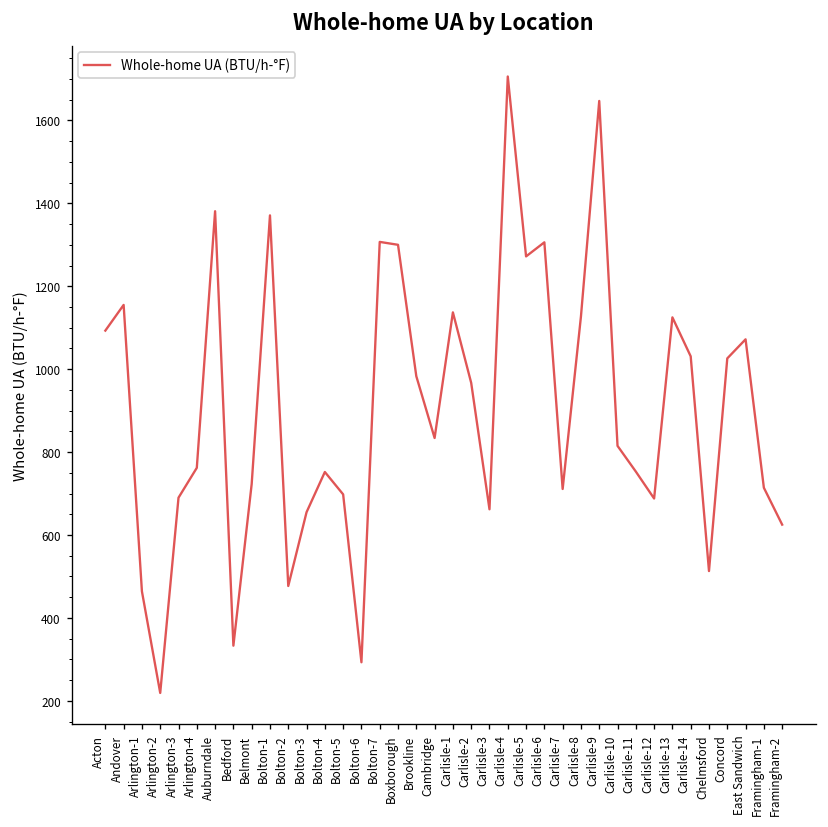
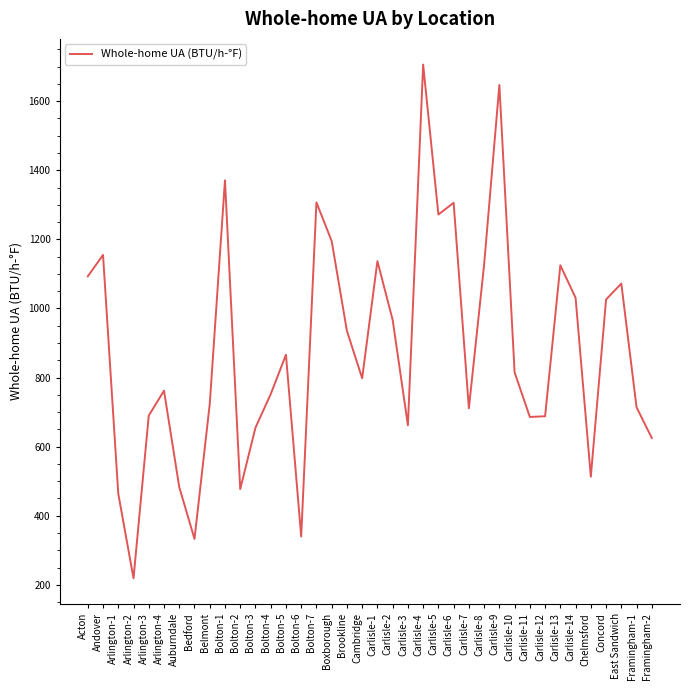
  {
    "Acton": 1090,
    "Andover": 1160,
    "Arlington-1": 460,
    "Arlington-2": 220,
    "Arlington-3": 690,
    "Arlington-4": 760,
-   "Auburndale": 1380,
+   "Auburndale": 480,
    "Bedford": 330,
    "Belmont": 720,
    "Bolton-1": 1370,
    "Bolton-2": 480,
    "Bolton-3": 660,
    "Bolton-4": 750,
-   "Bolton-5": 700,
-   "Bolton-6": 290,
+   "Bolton-5": 870,
+   "Bolton-6": 340,
    "Bolton-7": 1310,
-   "Boxborough": 1300,
-   "Brookline": 980,
-   "Cambridge": 830,
+   "Boxborough": 1200,
+   "Brookline": 940,
+   "Cambridge": 800,
    "Carlisle-1": 1140,
    "Carlisle-2": 970,
    "Carlisle-3": 660,
    "Carlisle-4": 1710,
    "Carlisle-5": 1270,
    "Carlisle-6": 1310,
    "Carlisle-7": 710,
    "Carlisle-8": 1130,
    "Carlisle-9": 1650,
    "Carlisle-10": 820,
-   "Carlisle-11": 750,
+   "Carlisle-11": 690,
    "Carlisle-12": 690,
    "Carlisle-13": 1130,
    "Carlisle-14": 1030,
    "Chelmsford": 510,
    "Concord": 1030,
    "East Sandwich": 1070,
    "Framingham-1": 710,
    "Framingham-2": 630
  }
